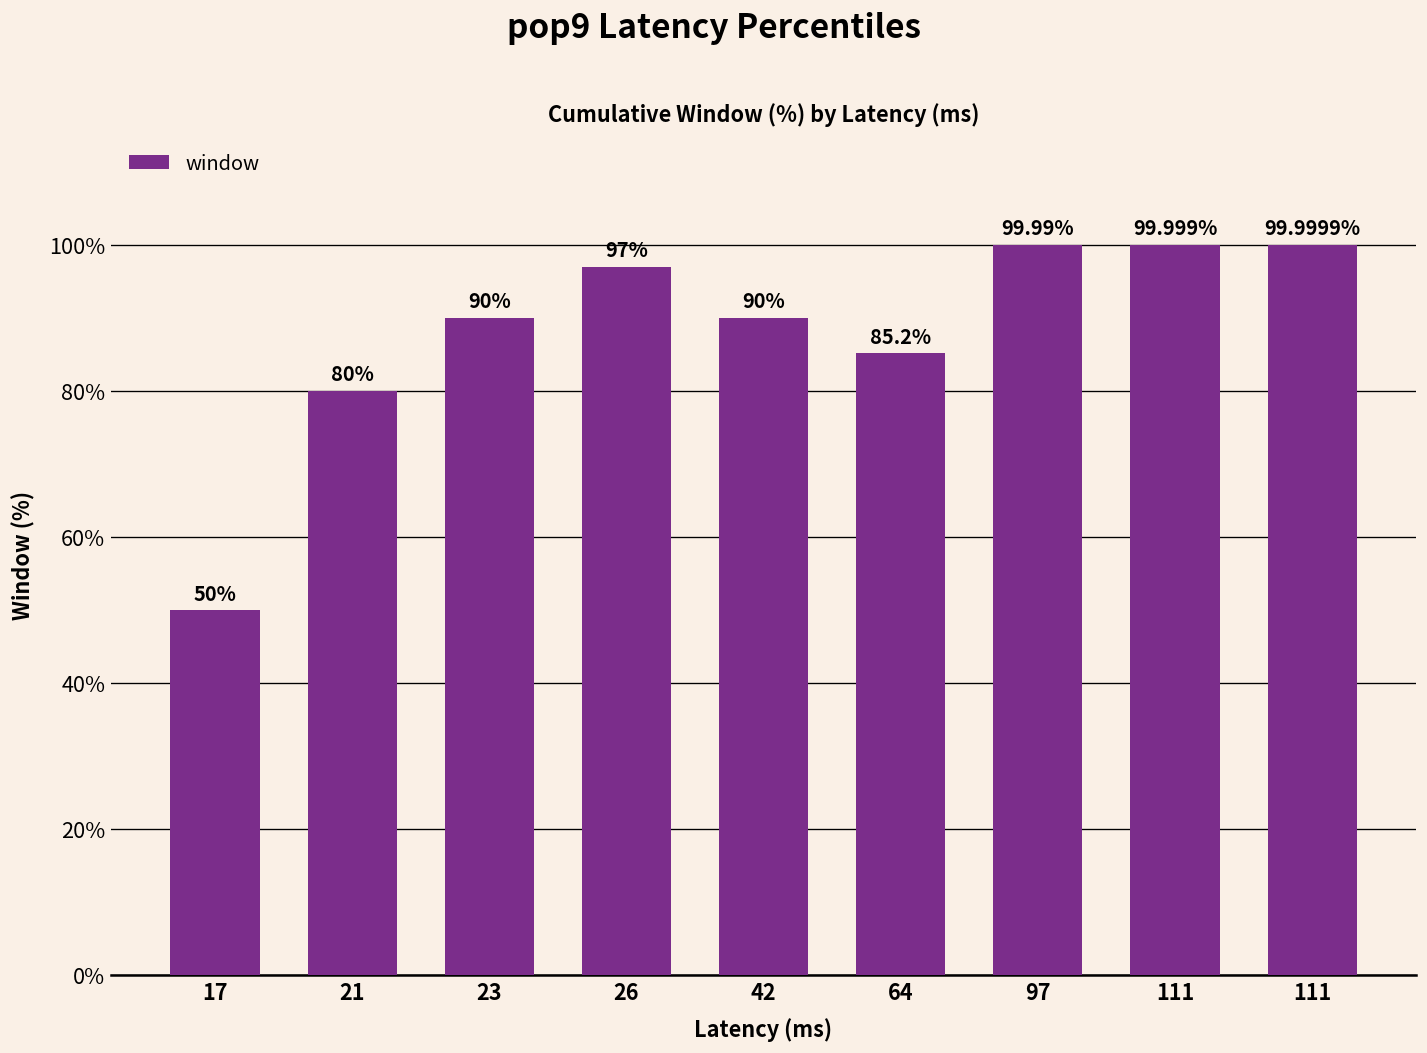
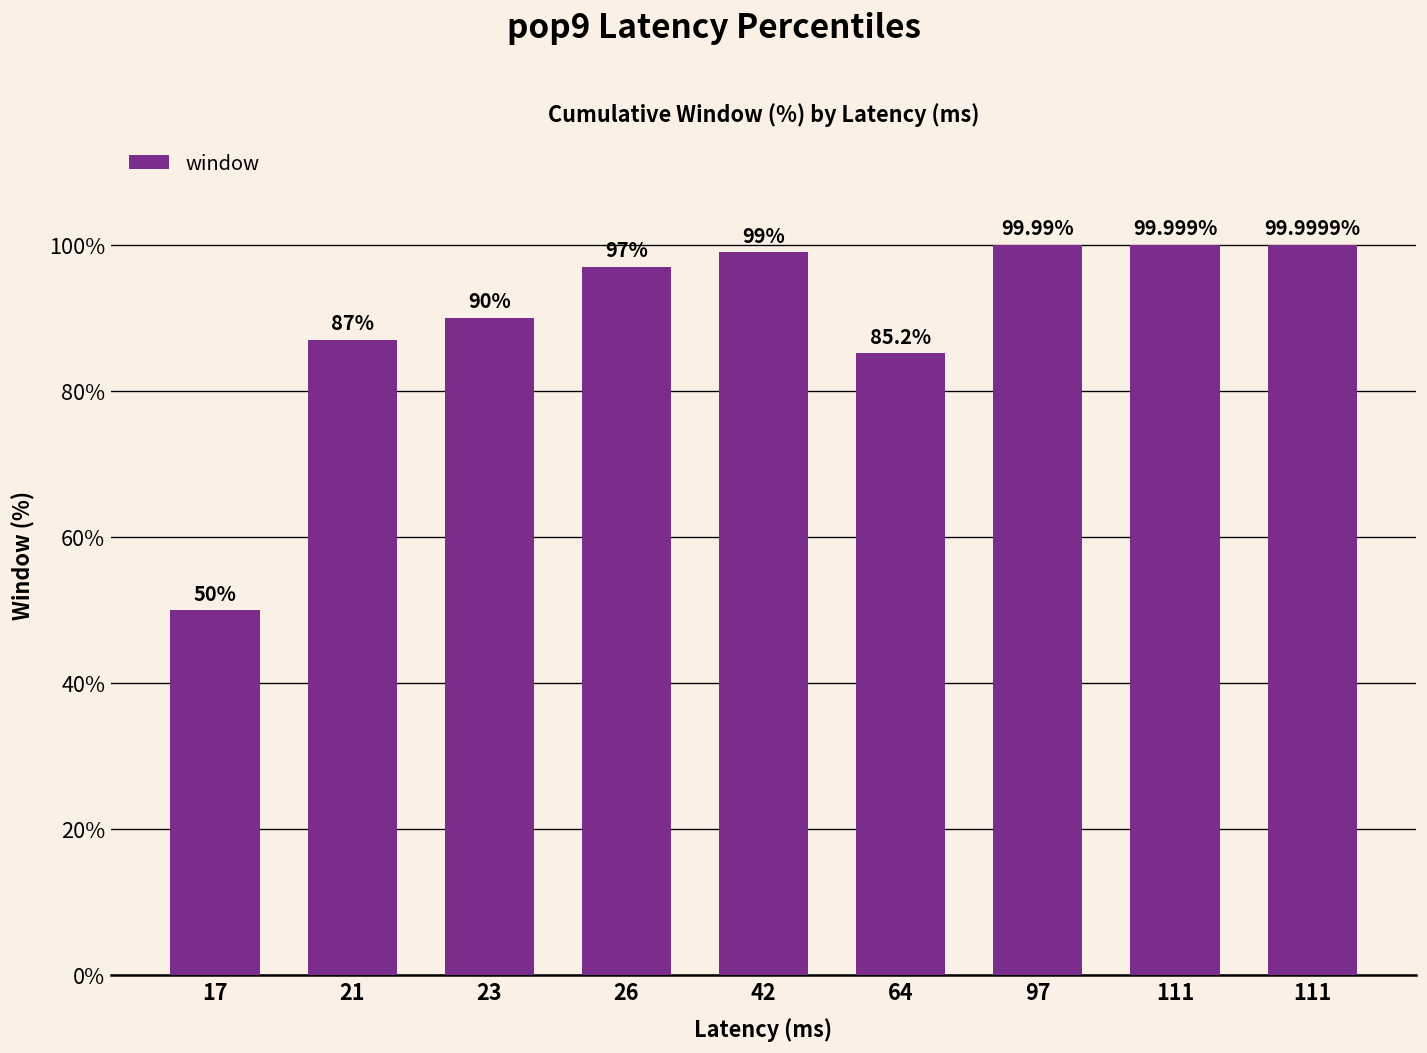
  {
    "17": "50%",
-   "21": "80%",
+   "21": "87%",
    "23": "90%",
    "26": "97%",
-   "42": "90%",
+   "42": "99%",
    "64": "85.2%",
    "97": "99.99%"
  }
